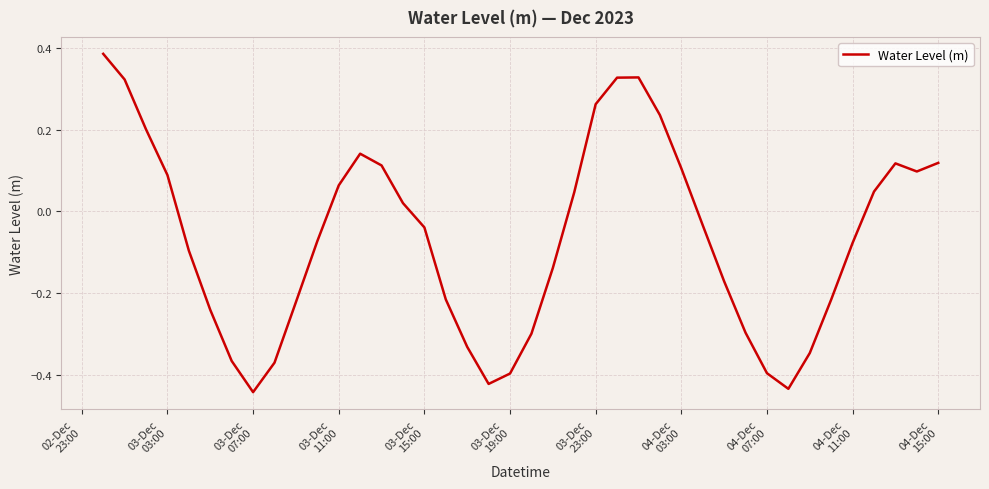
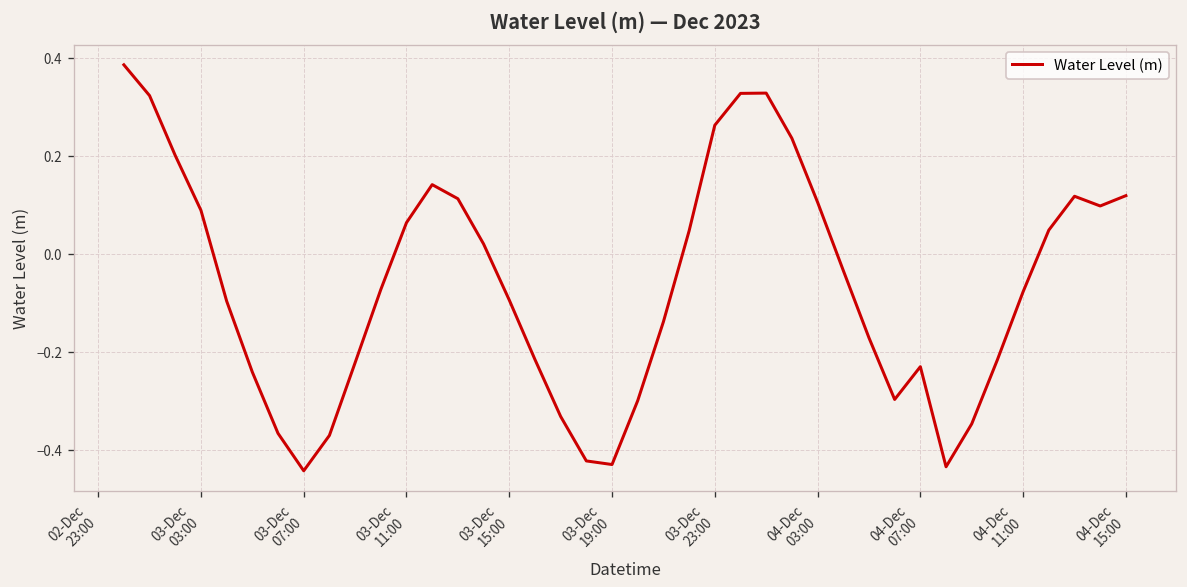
  {
    "03-Dec 03:00": 0.09,
    "03-Dec 07:00": -0.44,
    "03-Dec 11:00": 0.06,
-   "03-Dec 15:00": -0.04,
-   "03-Dec 19:00": -0.40,
+   "03-Dec 15:00": -0.09,
+   "03-Dec 19:00": -0.43,
    "03-Dec 23:00": 0.26,
    "04-Dec 03:00": 0.11,
-   "04-Dec 07:00": -0.40,
+   "04-Dec 07:00": -0.23,
    "04-Dec 11:00": -0.08,
    "04-Dec 15:00": 0.12
  }
